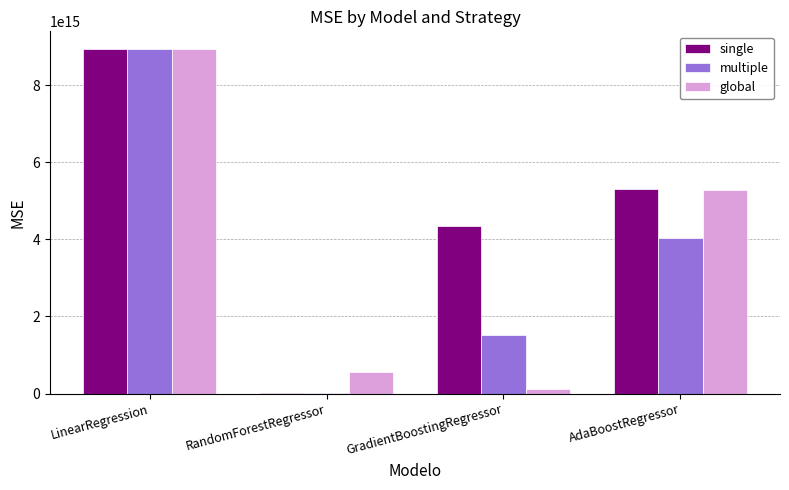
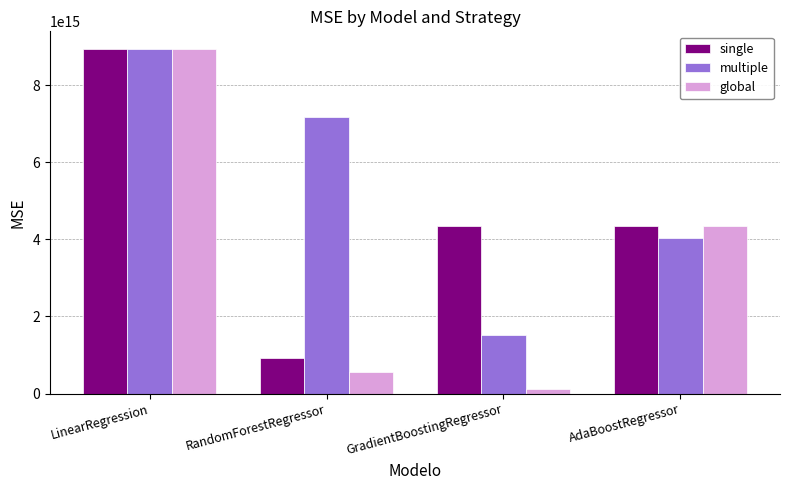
  {
    "single": {
      "LinearRegression": 8900000000000000,
-     "RandomForestRegressor": 0,
+     "RandomForestRegressor": 900000000000000,
      "GradientBoostingRegressor": 4400000000000000,
-     "AdaBoostRegressor": 5300000000000000
+     "AdaBoostRegressor": 4400000000000000
    },
    "multiple": {
      "LinearRegression": 8900000000000000,
-     "RandomForestRegressor": 0,
+     "RandomForestRegressor": 7200000000000000,
      "GradientBoostingRegressor": 1500000000000000,
      "AdaBoostRegressor": 4000000000000000
    },
    "global": {
      "LinearRegression": 8900000000000000,
      "RandomForestRegressor": 600000000000000,
      "GradientBoostingRegressor": 100000000000000,
-     "AdaBoostRegressor": 5300000000000000
+     "AdaBoostRegressor": 4400000000000000
    }
  }
